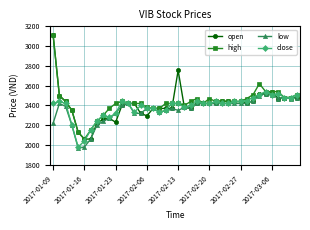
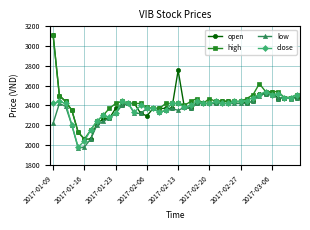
  {
    "open": {
-     "2017-01-23": 2200,
+     "2017-01-23": 2400,
      "2017-02-06": 2300,
      "2017-02-13": 2800
    }
  }
